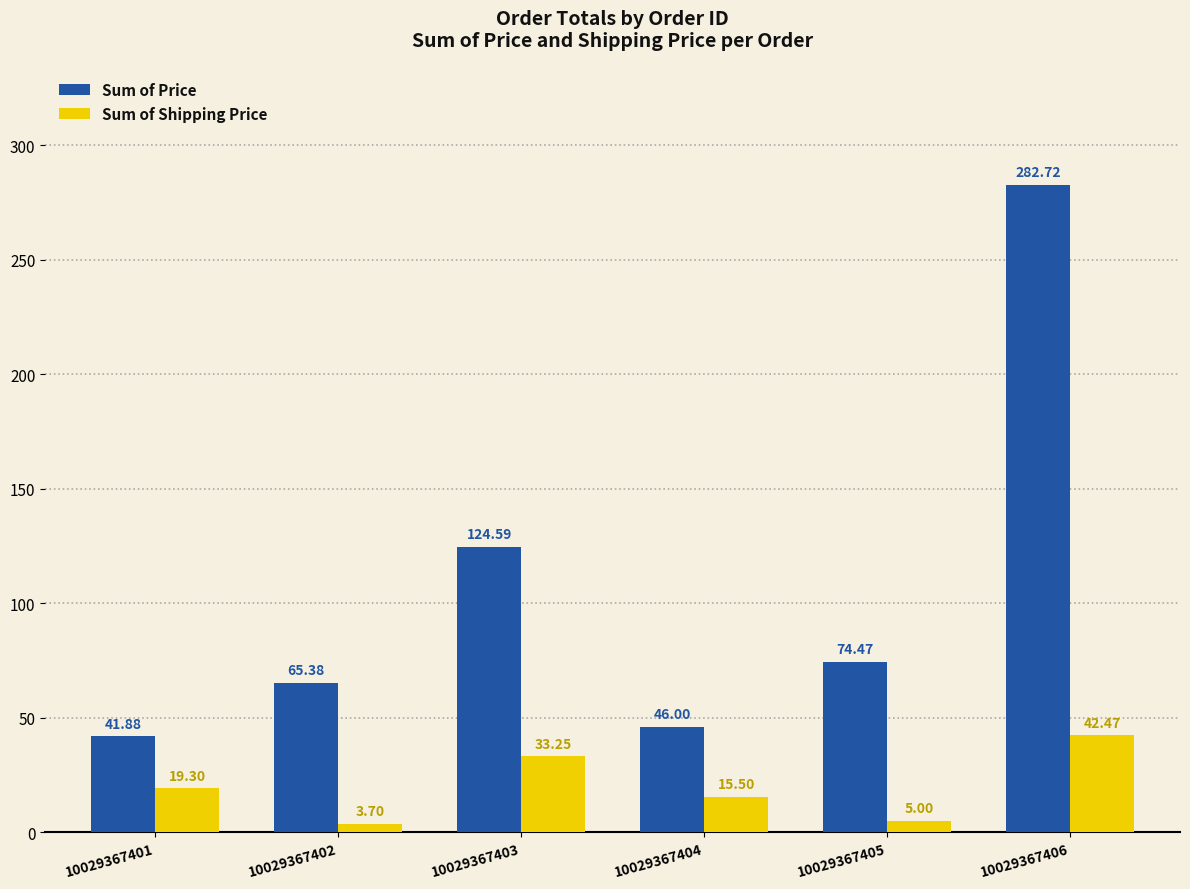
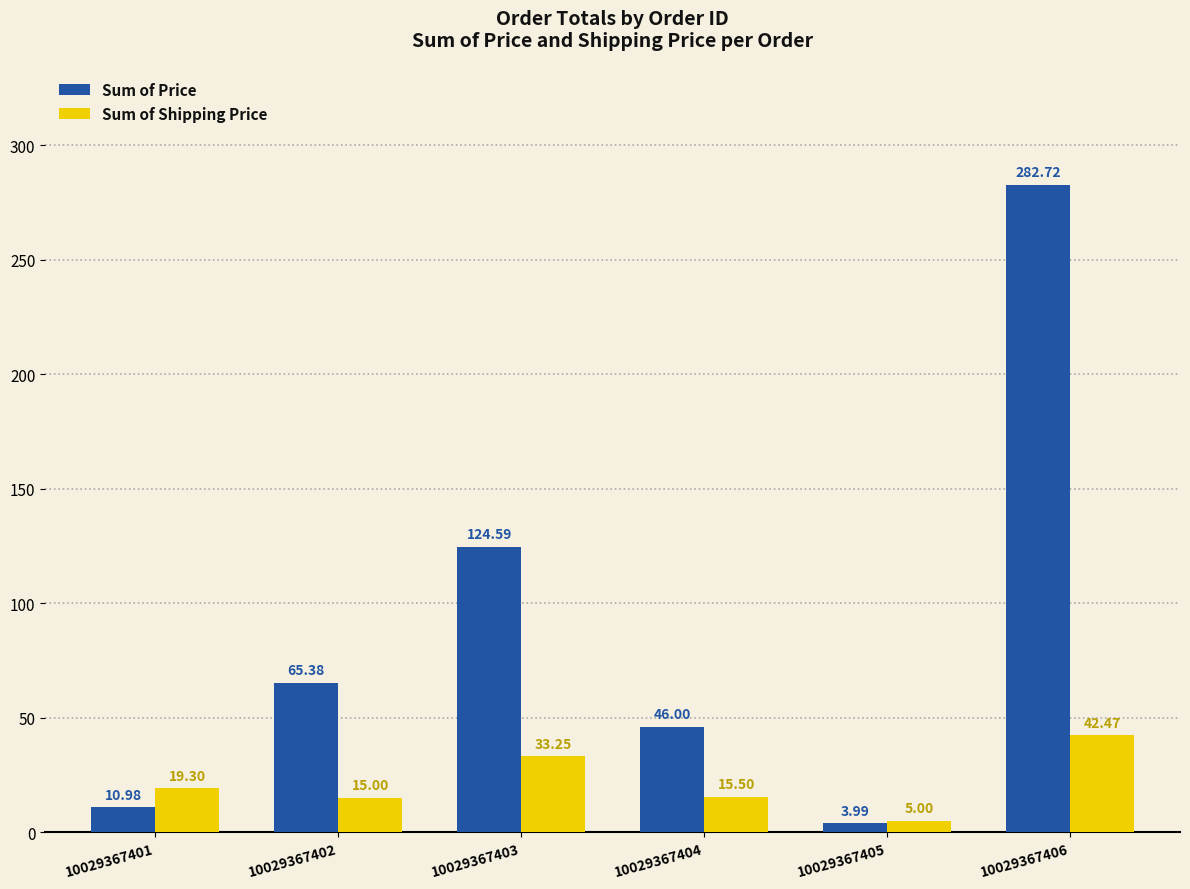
  {
    "Sum of Price": {
-     "10029367401": 41.88,
+     "10029367401": 10.98,
      "10029367402": 65.38,
      "10029367403": 124.59,
      "10029367404": 46.00,
-     "10029367405": 74.47,
+     "10029367405": 3.99,
      "10029367406": 282.72
    },
    "Sum of Shipping Price": {
      "10029367401": 19.30,
-     "10029367402": 3.70,
+     "10029367402": 15.00,
      "10029367403": 33.25,
      "10029367404": 15.50,
      "10029367405": 5.00,
      "10029367406": 42.47
    }
  }
